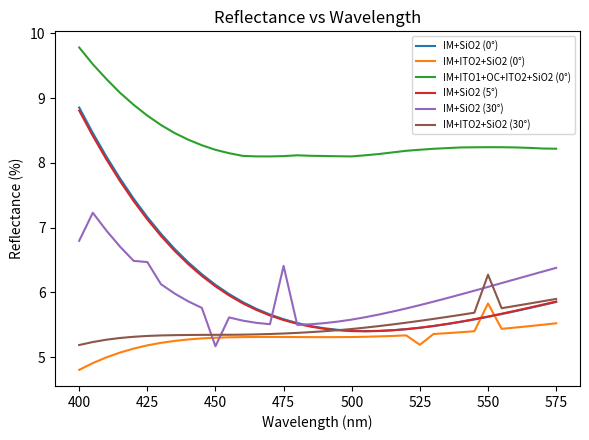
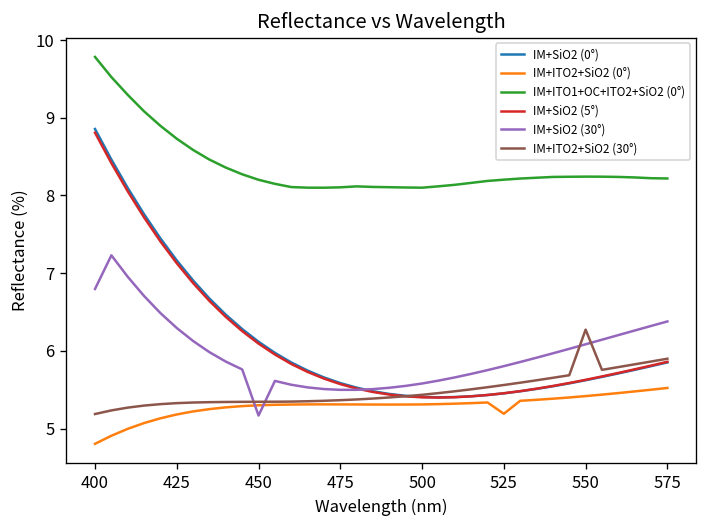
  {
    "IM+SiO2 (0°)": {
      "400": 8.9
    },
    "IM+ITO2+SiO2 (0°)": {
      "400": 4.8,
      "425": 5.2,
      "450": 5.3,
      "475": 5.3,
      "500": 5.3,
      "525": 5.2,
-     "550": 5.8,
+     "550": 5.4,
      "575": 5.5
    },
    "IM+ITO1+OC+ITO2+SiO2 (0°)": {
      "400": 9.8,
      "425": 8.7,
      "450": 8.2,
      "475": 8.1,
      "500": 8.1,
      "525": 8.2,
      "550": 8.2,
      "575": 8.2
    },
    "IM+SiO2 (5°)": {
      "400": 8.8
    },
    "IM+SiO2 (30°)": {
      "400": 6.8,
-     "425": 6.5,
+     "425": 6.3,
      "450": 5.2,
-     "475": 6.4,
+     "475": 5.5,
      "500": 5.6,
      "525": 5.8,
      "550": 6.1,
      "575": 6.4
    },
    "IM+ITO2+SiO2 (30°)": {
      "400": 5.2,
      "425": 5.3,
      "450": 5.3,
      "475": 5.4,
      "525": 5.6,
      "550": 6.3,
      "575": 5.9
    }
  }
